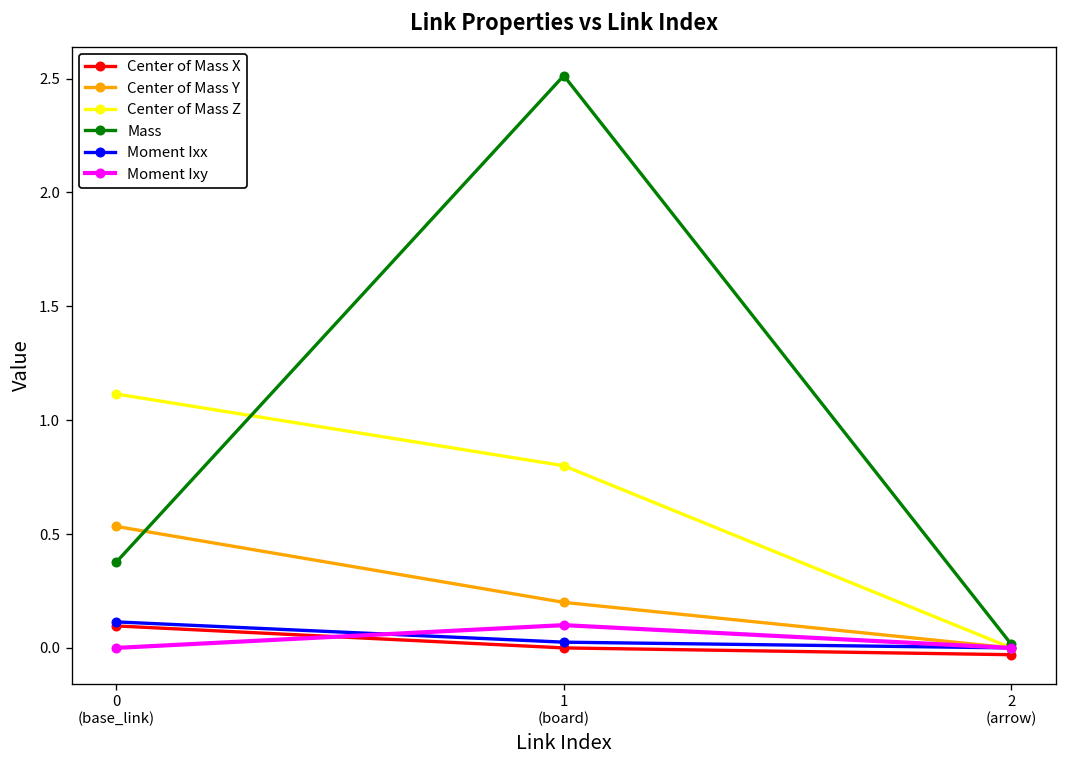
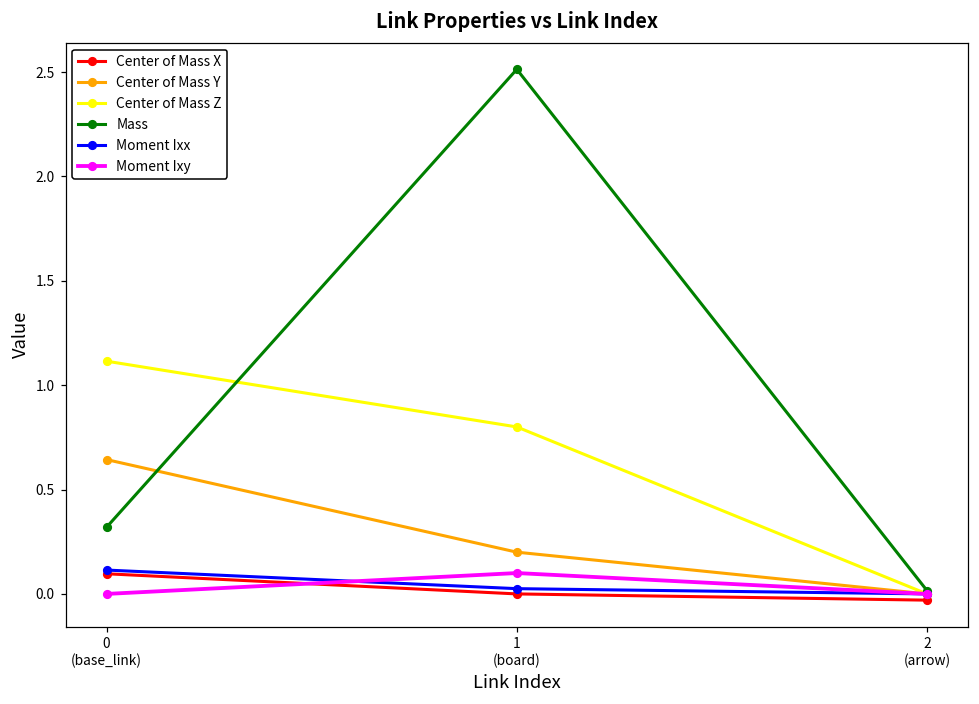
  {
    "Center of Mass X": {
      "0 (base_link)": 0.10,
      "1 (board)": 0.00,
      "2 (arrow)": -0.03
    },
    "Center of Mass Y": {
-     "0 (base_link)": 0.53,
+     "0 (base_link)": 0.64,
      "1 (board)": 0.20
    },
    "Center of Mass Z": {
      "0 (base_link)": 1.11,
      "1 (board)": 0.80
    },
    "Mass": {
-     "0 (base_link)": 0.38,
+     "0 (base_link)": 0.32,
      "1 (board)": 2.51,
      "2 (arrow)": 0.02
    },
    "Moment Ixx": {
      "0 (base_link)": 0.11,
      "1 (board)": 0.03
    },
    "Moment Ixy": {
      "0 (base_link)": 0.00,
      "1 (board)": 0.10
    }
  }
